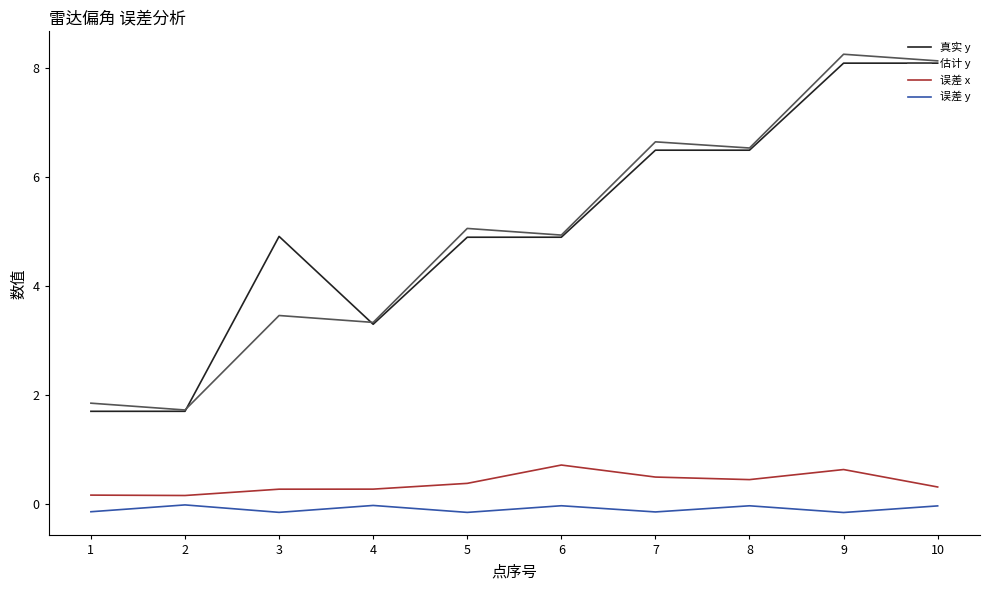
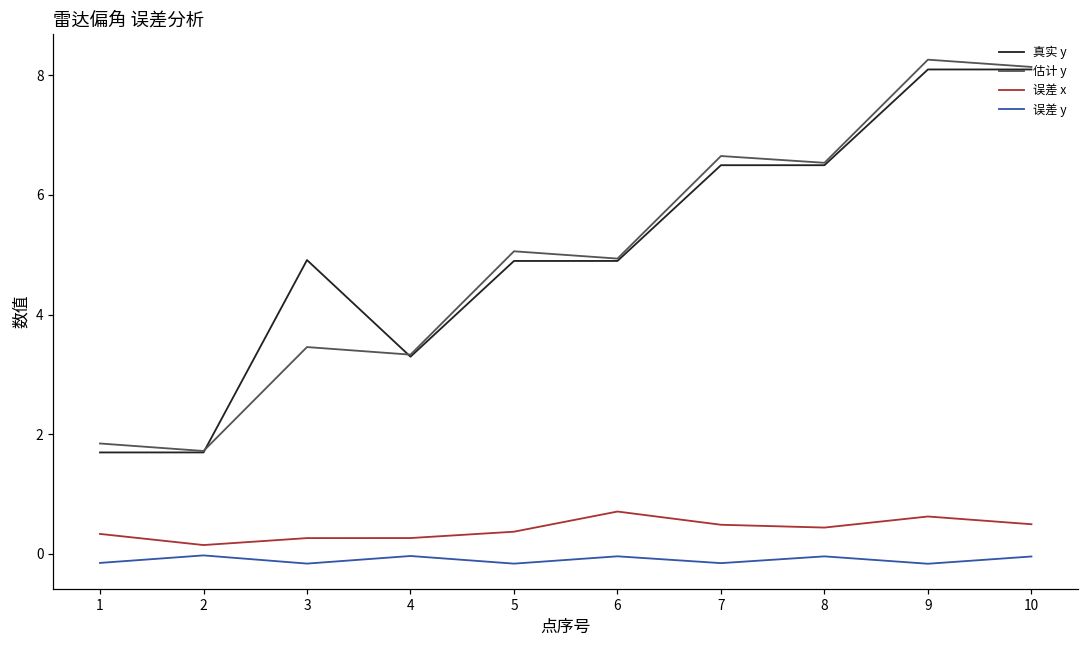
  {
    "真实 y": {
      "1": 1.7,
      "3": 4.9,
      "5": 4.9,
      "7": 6.5,
      "9": 8.1
    },
    "估计 y": {
      "1": 1.8,
      "3": 3.5,
      "5": 5.1,
      "7": 6.7,
      "9": 8.3
    },
    "误差 x": {
-     "1": 0.2,
+     "1": 0.3,
      "2": 0.1,
      "3": 0.3,
      "4": 0.3,
      "5": 0.4,
      "6": 0.7,
      "7": 0.5,
      "8": 0.4,
      "9": 0.6,
-     "10": 0.3
+     "10": 0.5
    },
    "误差 y": {
      "1": -0.1,
      "2": 0.0,
      "3": -0.2,
      "4": 0.0,
      "5": -0.2,
      "6": 0.0,
      "7": -0.2,
      "8": 0.0,
      "9": -0.2,
      "10": 0.0
    }
  }
